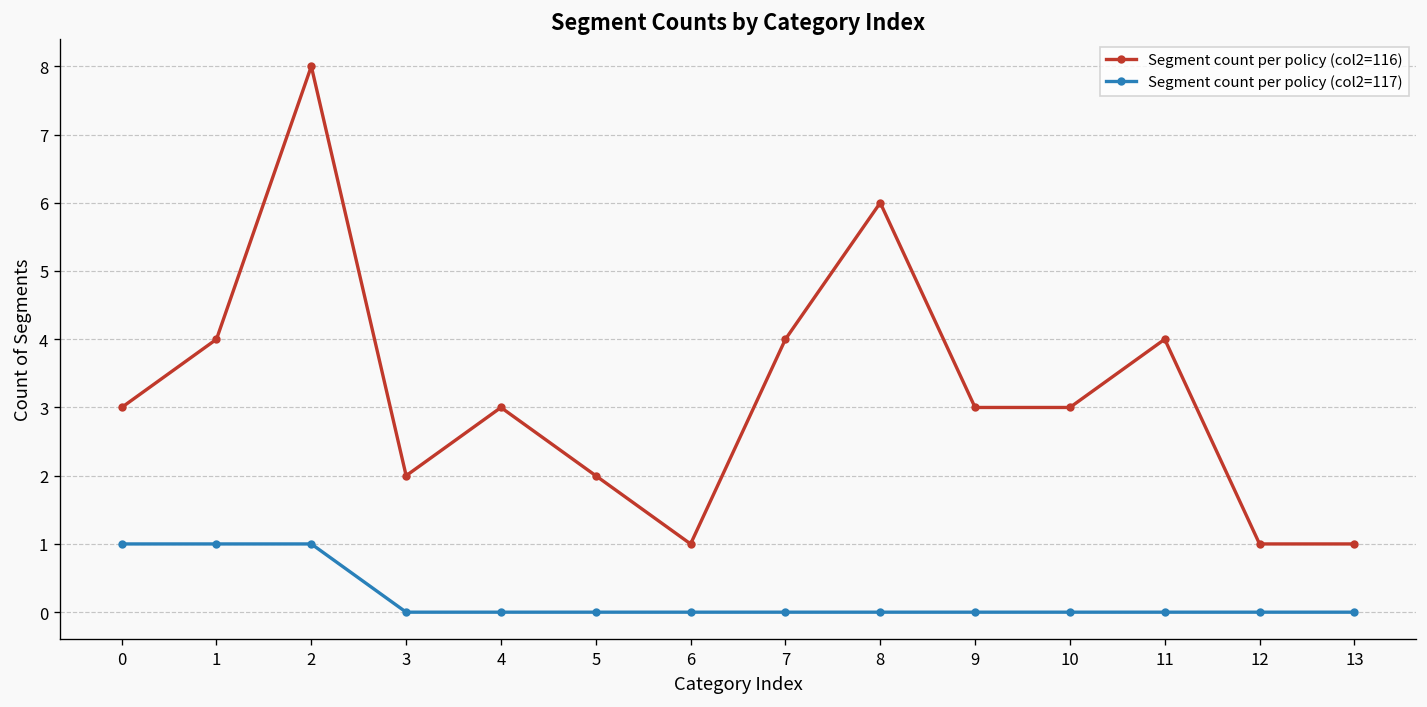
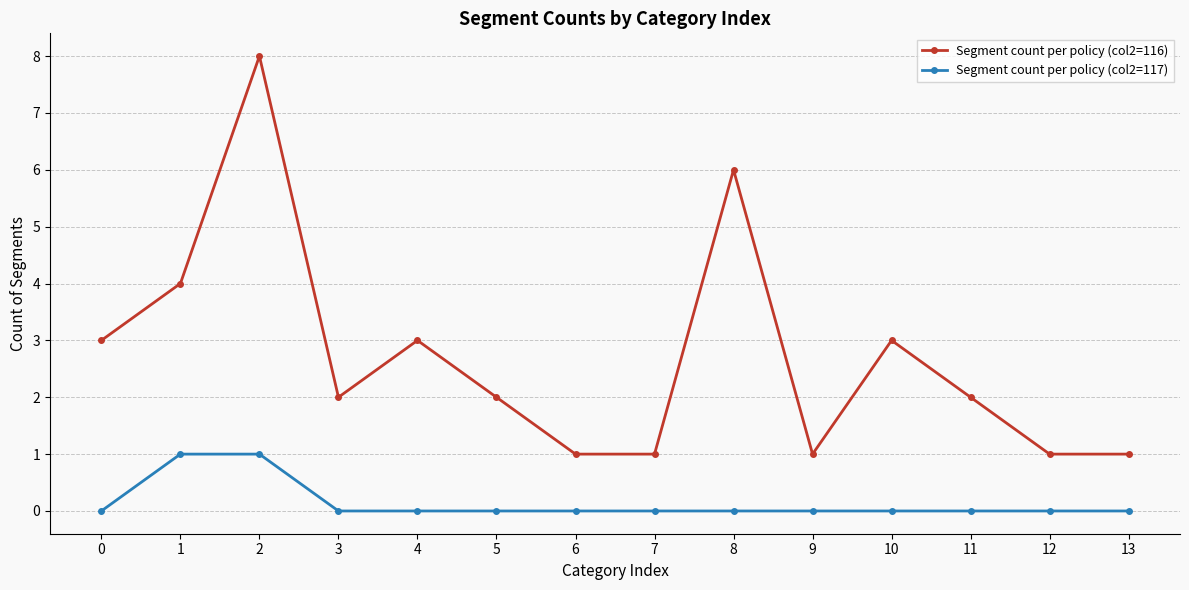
  {
    "Segment count per policy (col2=116)": {
      "0": 3,
      "1": 4,
      "2": 8,
      "3": 2,
      "4": 3,
      "5": 2,
      "6": 1,
-     "7": 4,
+     "7": 1,
      "8": 6,
-     "9": 3,
+     "9": 1,
      "10": 3,
-     "11": 4,
+     "11": 2,
      "12": 1,
      "13": 1
    },
    "Segment count per policy (col2=117)": {
-     "0": 1,
+     "0": 0,
      "1": 1,
      "2": 1,
      "3": 0,
      "4": 0,
      "5": 0,
      "6": 0,
      "7": 0,
      "8": 0,
      "9": 0,
      "10": 0,
      "11": 0,
      "12": 0,
      "13": 0
    }
  }
